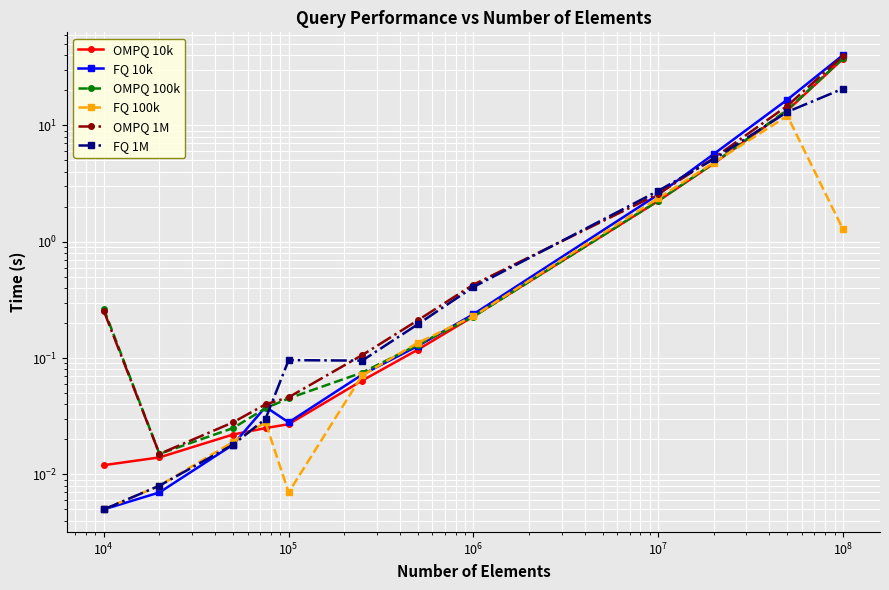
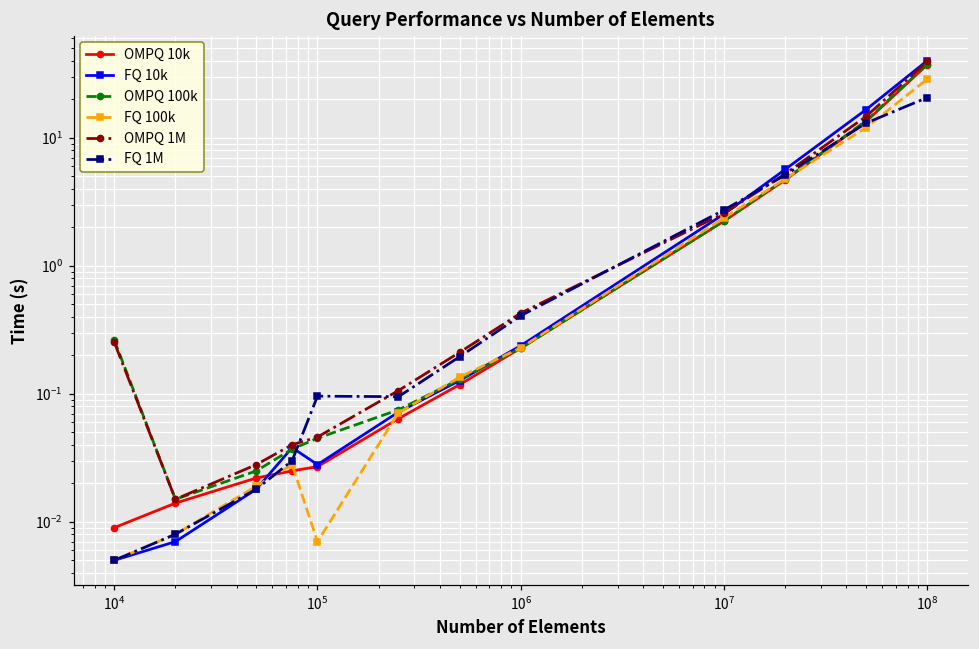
  {
    "OMPQ 10k": {
-     "10^4": 0.012
+     "10^4": 0.009
    },
    "FQ 100k": {
      "10^5": 0.007,
      "10^7": 2.4,
-     "10^8": 1.3
+     "10^8": 29
    },
    "FQ 1M": {
      "10^5": 0.10,
      "10^7": 2.7,
      "10^8": 21
    }
  }
